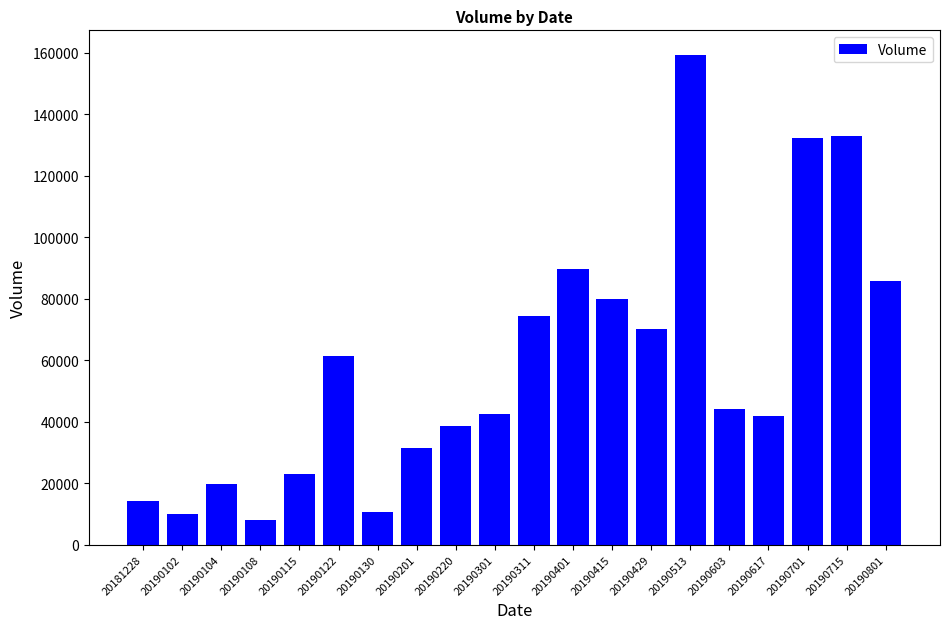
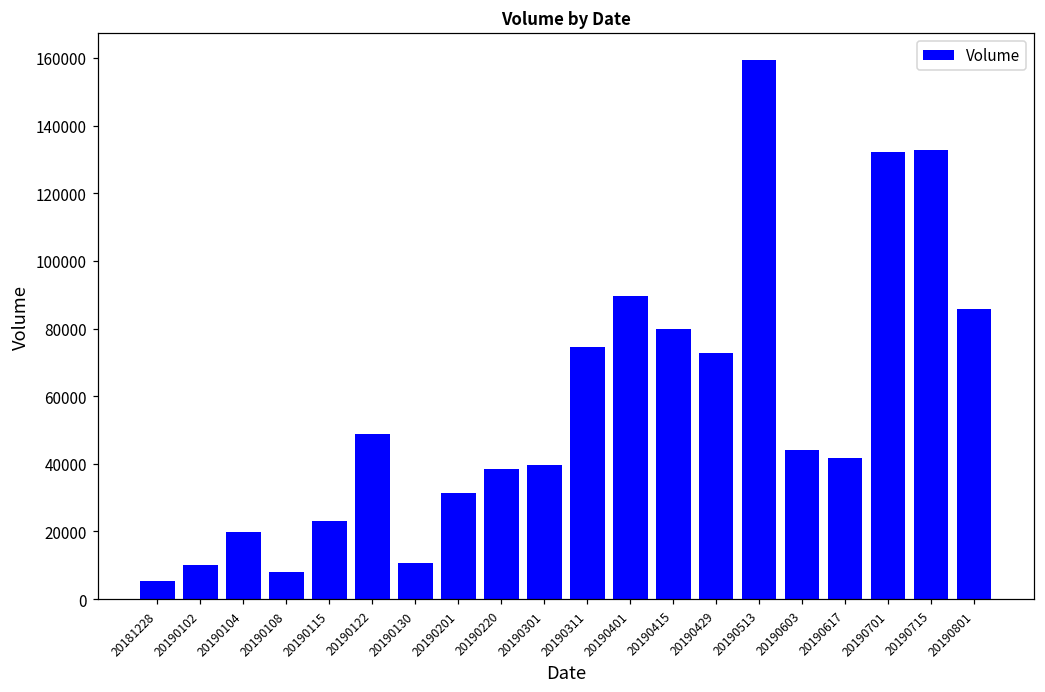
  {
-   "20181228": 14000,
+   "20181228": 5000,
    "20190102": 10000,
    "20190104": 20000,
    "20190108": 8000,
    "20190115": 23000,
-   "20190122": 61000,
+   "20190122": 49000,
    "20190130": 11000,
    "20190201": 31000,
    "20190220": 38000,
-   "20190301": 42000,
+   "20190301": 40000,
    "20190311": 74000,
    "20190401": 90000,
    "20190415": 80000,
-   "20190429": 70000,
+   "20190429": 73000,
    "20190513": 159000,
    "20190603": 44000,
    "20190617": 42000,
    "20190701": 132000,
    "20190715": 133000,
    "20190801": 86000
  }
